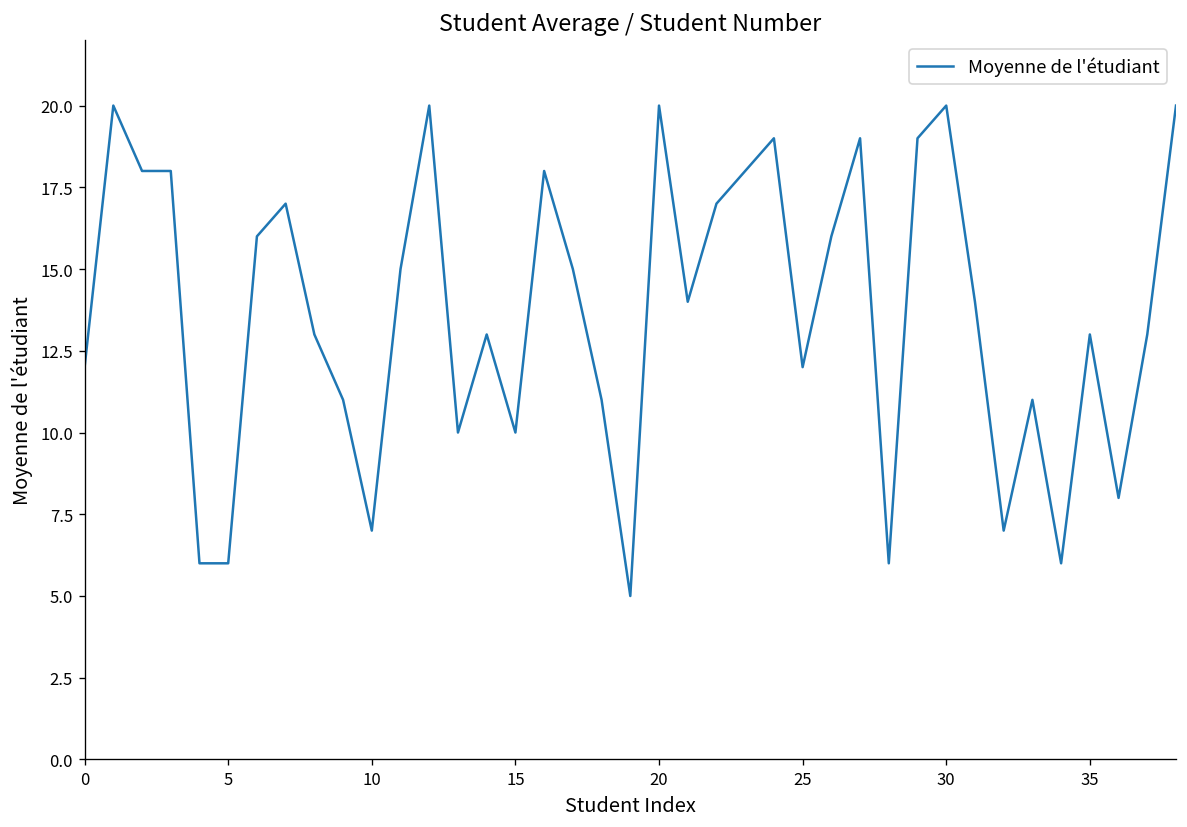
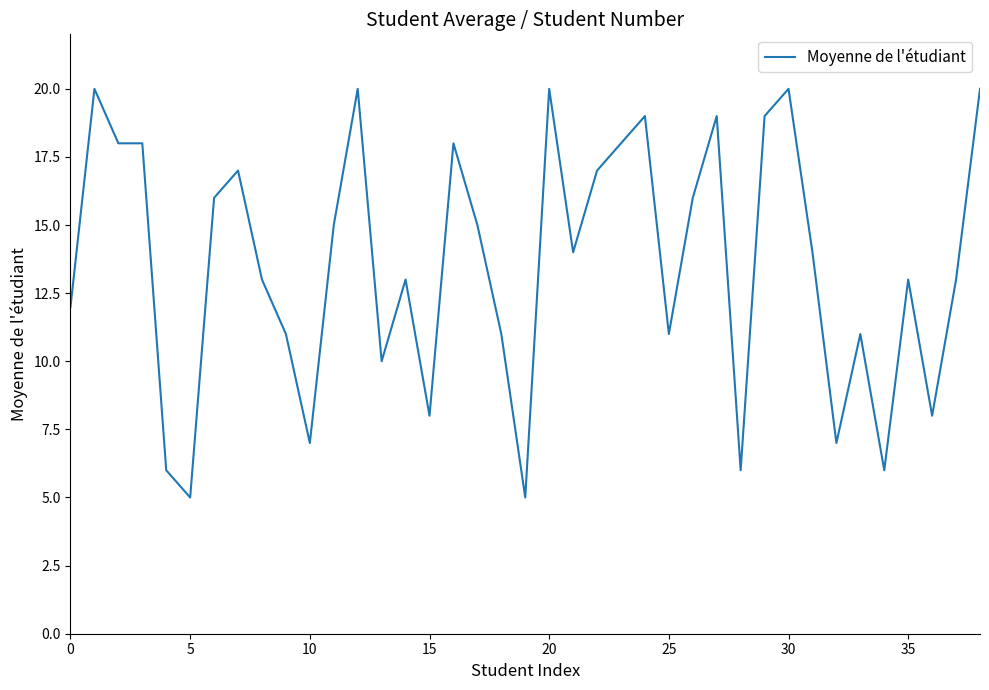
  {
    "0": 12,
-   "5": 6,
+   "5": 5,
    "10": 7,
-   "15": 10,
+   "15": 8,
    "20": 20,
-   "25": 12,
+   "25": 11,
    "30": 20,
    "35": 13
  }
